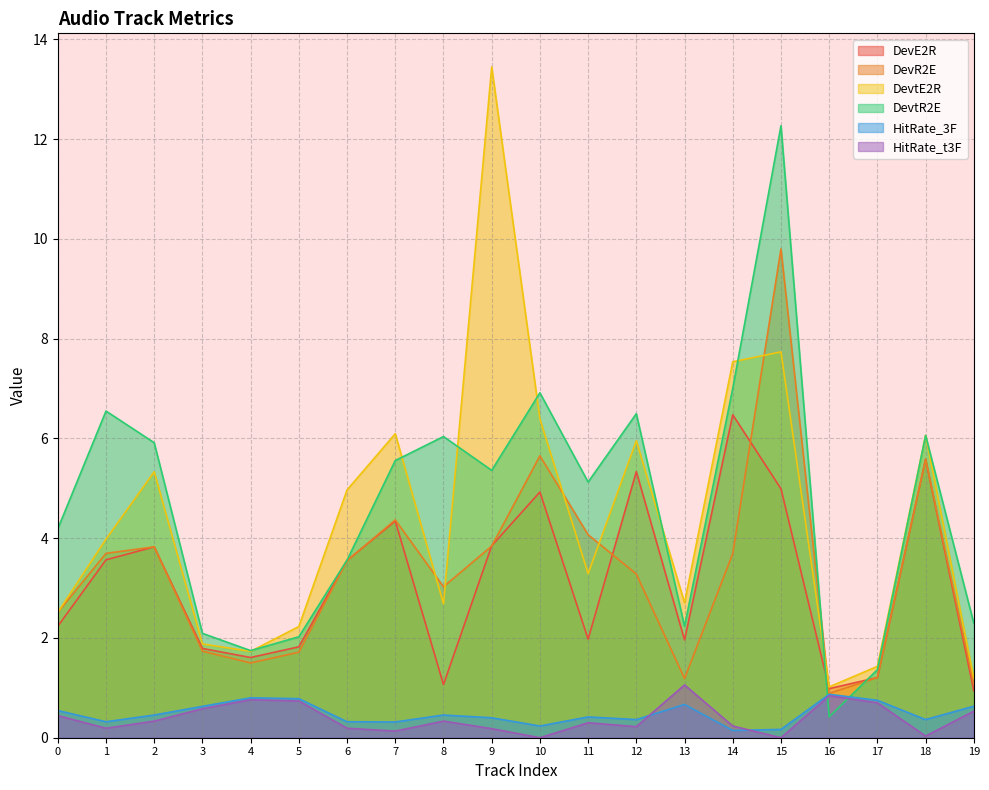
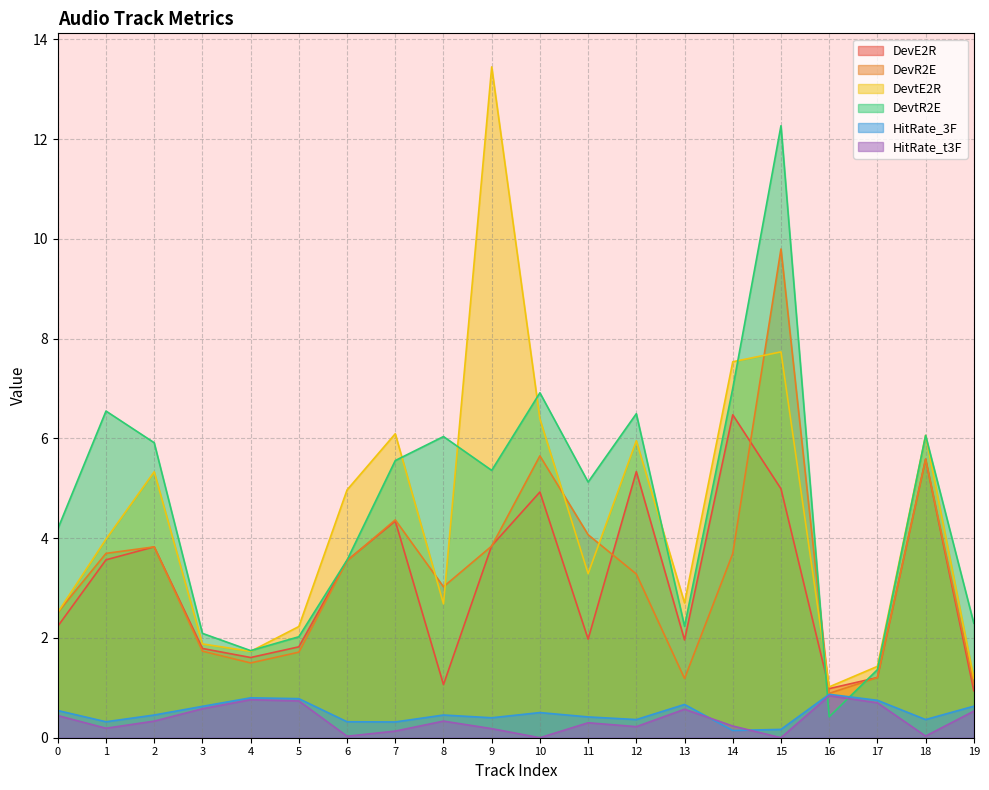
  {
    "DevtR2E": {
      "0": 4.2,
      "1": 6.5,
      "2": 5.9,
      "3": 2.1,
      "5": 2.0,
      "7": 5.6,
      "8": 6.0,
      "9": 5.4,
      "10": 6.9,
      "11": 5.1,
      "12": 6.5,
      "13": 2.2,
      "14": 7.0,
      "15": 12.3,
      "16": 0.4,
      "17": 1.4,
      "19": 2.3
    },
    "HitRate_3F": {
      "0": 0.5,
      "1": 0.3,
      "2": 0.5,
      "6": 0.3,
      "7": 0.3,
      "8": 0.5,
      "9": 0.4,
-     "10": 0.2,
+     "10": 0.5,
      "11": 0.4,
      "12": 0.4,
      "13": 0.7,
      "14": 0.1,
      "15": 0.2,
      "18": 0.4,
      "19": 0.6
    },
    "HitRate_t3F": {
      "0": 0.4,
      "1": 0.2,
      "2": 0.3,
-     "6": 0.2,
+     "6": 0.0,
      "7": 0.1,
      "8": 0.3,
      "9": 0.2,
      "10": 0.0,
      "11": 0.3,
      "12": 0.2,
-     "13": 1.1,
+     "13": 0.6,
      "14": 0.2,
      "15": 0.0,
      "18": 0.0,
      "19": 0.5
    }
  }
